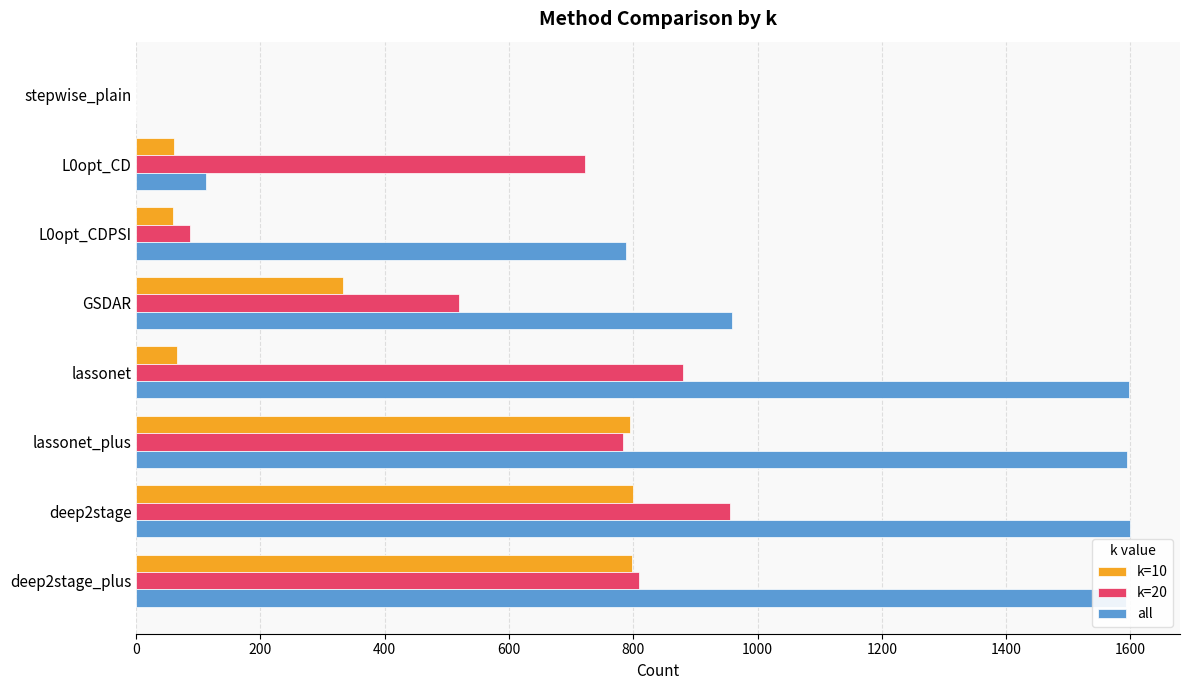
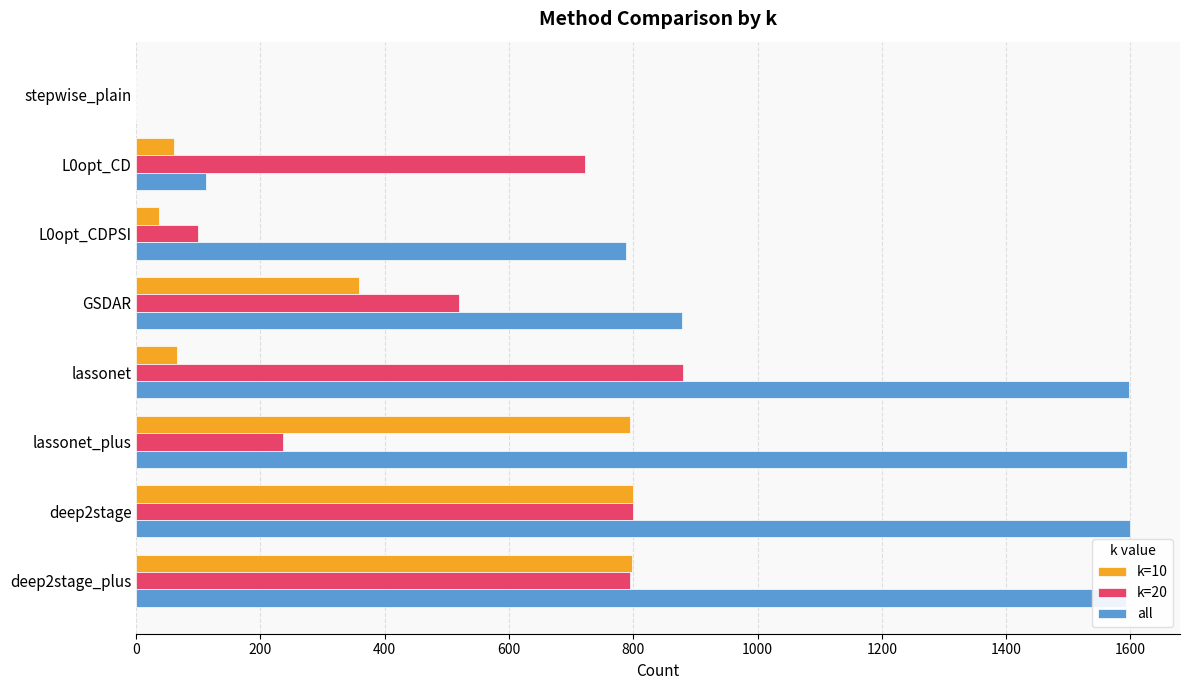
  {
    "k=10": {
      "stepwise_plain": 0,
      "L0opt_CD": 60,
-     "L0opt_CDPSI": 60,
-     "GSDAR": 330,
+     "L0opt_CDPSI": 40,
+     "GSDAR": 360,
      "lassonet": 70,
      "lassonet_plus": 800,
      "deep2stage": 800,
      "deep2stage_plus": 800
    },
    "k=20": {
      "stepwise_plain": 0,
      "L0opt_CD": 720,
-     "L0opt_CDPSI": 90,
+     "L0opt_CDPSI": 100,
      "GSDAR": 520,
      "lassonet": 880,
-     "lassonet_plus": 780,
-     "deep2stage": 960,
-     "deep2stage_plus": 810
+     "lassonet_plus": 240,
+     "deep2stage": 800,
+     "deep2stage_plus": 800
    },
    "all": {
      "stepwise_plain": 0,
      "L0opt_CD": 110,
      "L0opt_CDPSI": 790,
-     "GSDAR": 960,
+     "GSDAR": 880,
      "lassonet": 1600,
      "lassonet_plus": 1600,
      "deep2stage": 1600
    }
  }
